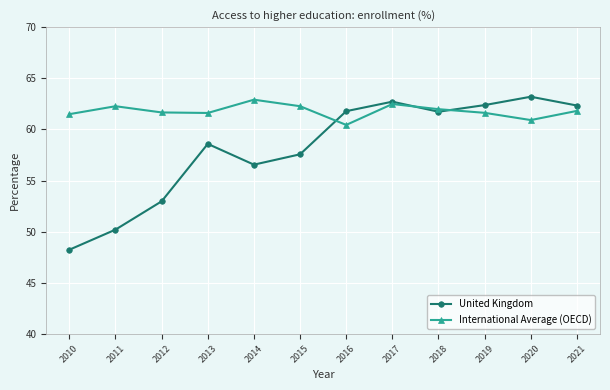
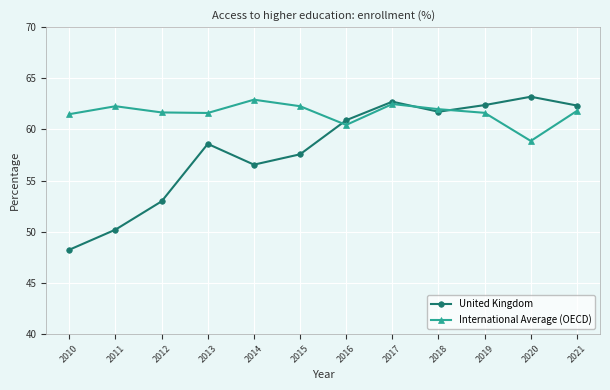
  {
    "United Kingdom": {
      "2010": 48.2,
      "2011": 50.2,
      "2012": 53.0,
      "2013": 58.6,
      "2014": 56.6,
      "2015": 57.6,
-     "2016": 61.8,
+     "2016": 60.9,
      "2019": 62.4,
      "2020": 63.2,
      "2021": 62.3
    },
    "International Average (OECD)": {
      "2010": 61.5,
      "2011": 62.3,
      "2012": 61.7,
      "2013": 61.6,
      "2014": 62.9,
      "2015": 62.3,
      "2016": 60.4,
      "2019": 61.6,
-     "2020": 60.9,
+     "2020": 58.9,
      "2021": 61.8
    }
  }
